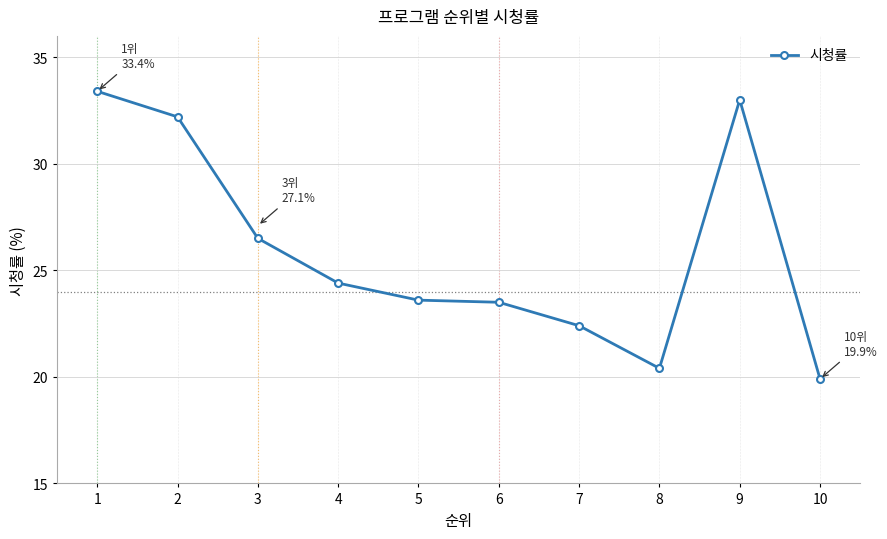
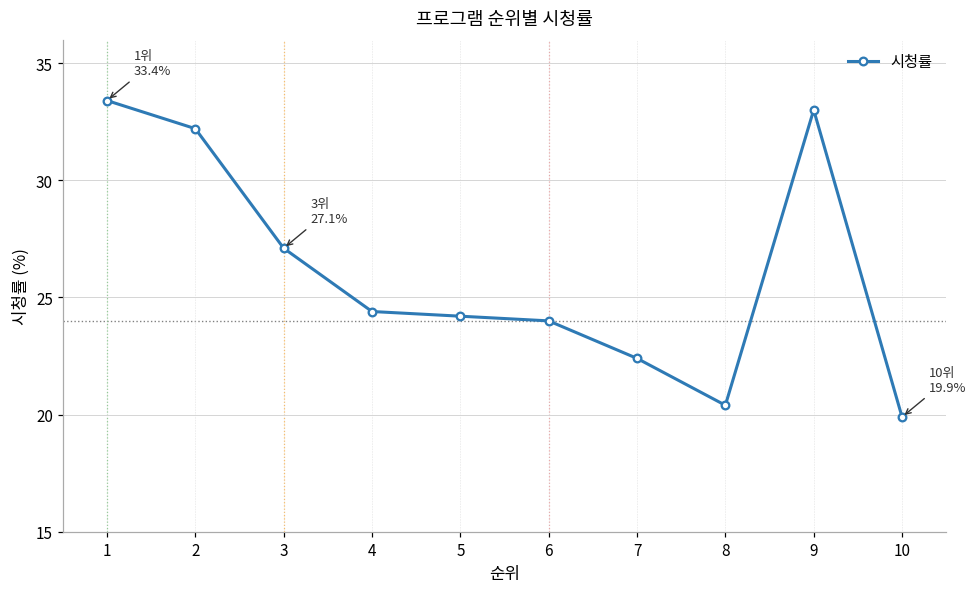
  {
    "2": 32.2,
-   "3": 26.5,
+   "3": 27.1,
    "4": 24.4,
-   "5": 23.6,
-   "6": 23.5,
+   "5": 24.2,
+   "6": 24.0,
    "7": 22.4,
    "8": 20.4,
    "9": 33.0
  }
